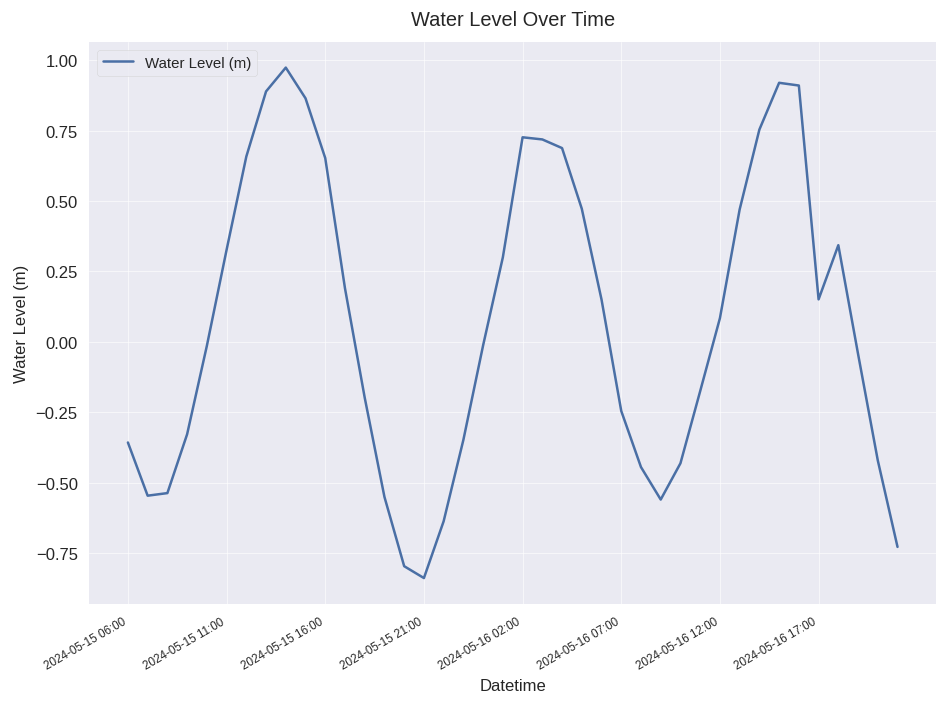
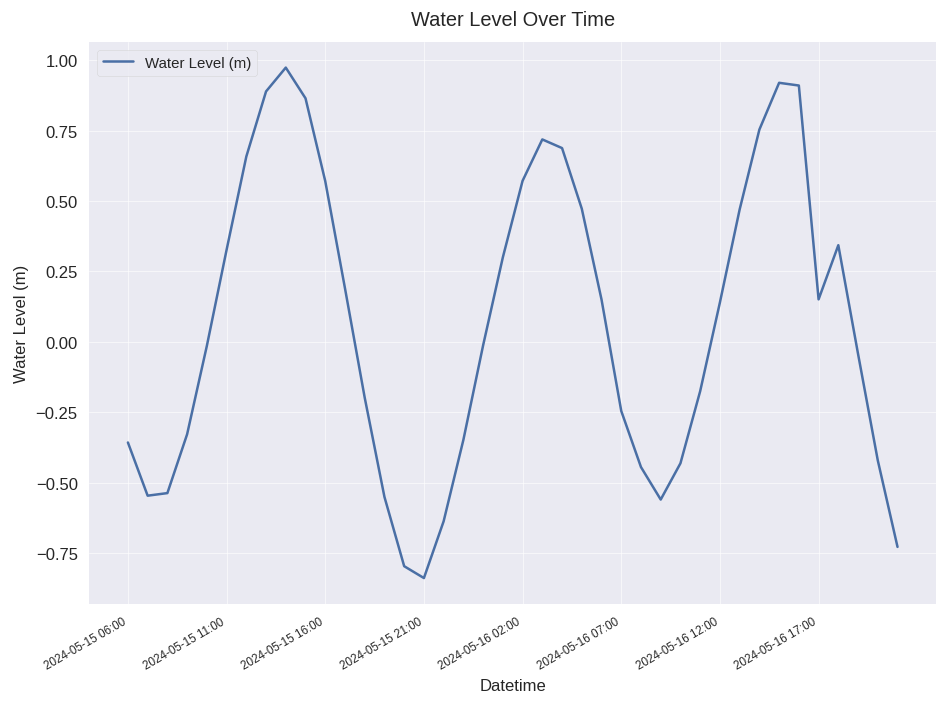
  {
    "2024-05-15 06:00": -0.36,
    "2024-05-15 11:00": 0.33,
-   "2024-05-15 16:00": 0.65,
+   "2024-05-15 16:00": 0.57,
    "2024-05-15 21:00": -0.84,
-   "2024-05-16 02:00": 0.73,
+   "2024-05-16 02:00": 0.57,
    "2024-05-16 07:00": -0.25,
-   "2024-05-16 12:00": 0.08,
+   "2024-05-16 12:00": 0.14,
    "2024-05-16 17:00": 0.15
  }
